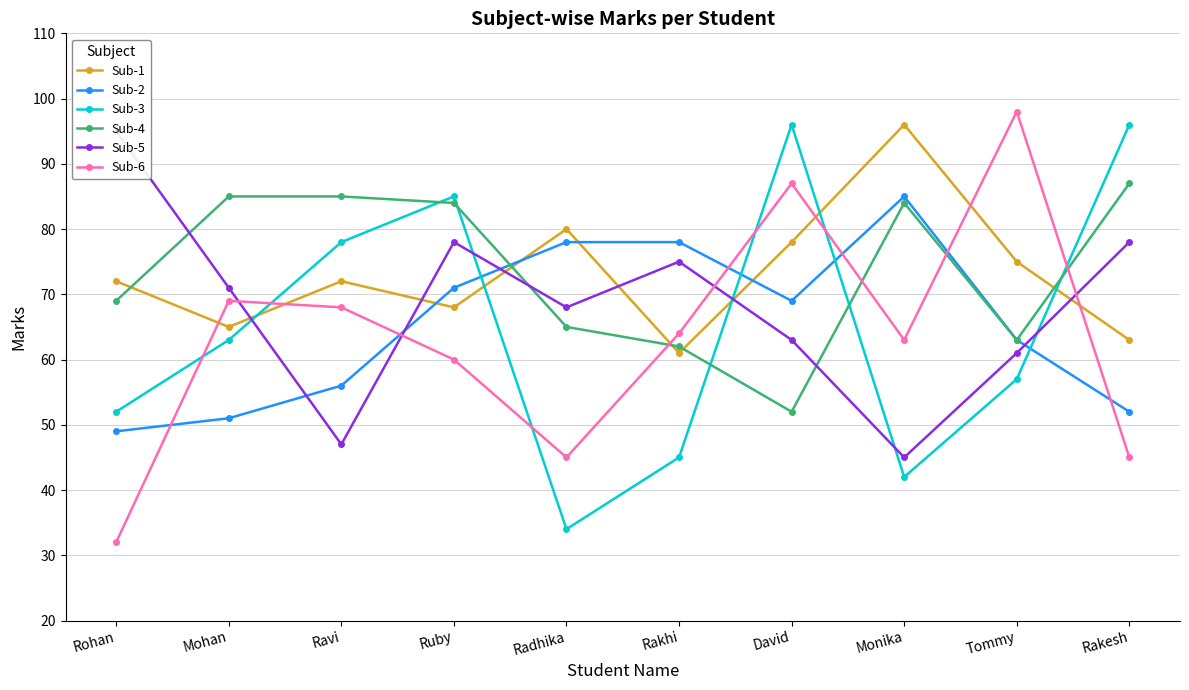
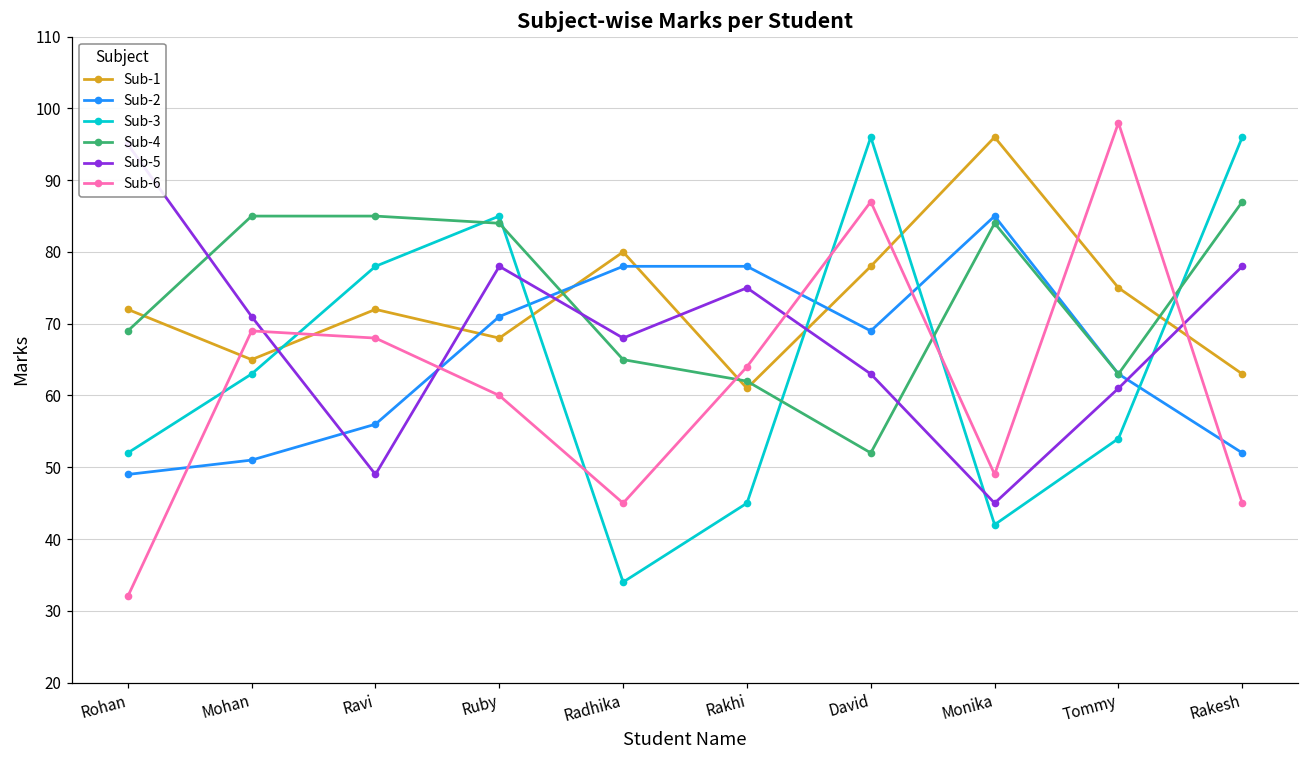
  {
    "Sub-1": {
      "Rohan": 72,
      "Mohan": 65,
      "Ravi": 72,
      "Ruby": 68,
      "Radhika": 80,
      "Rakhi": 61,
      "David": 78,
      "Monika": 96,
      "Tommy": 75,
      "Rakesh": 63
    },
    "Sub-2": {
      "Rohan": 49,
      "Mohan": 51,
      "Ravi": 56,
      "Ruby": 71,
      "Radhika": 78,
      "Rakhi": 78,
      "David": 69,
      "Monika": 85,
      "Rakesh": 52
    },
    "Sub-3": {
      "Rohan": 52,
      "Mohan": 63,
      "Ravi": 78,
      "Ruby": 85,
      "Radhika": 34,
      "Rakhi": 45,
      "David": 96,
      "Monika": 42,
-     "Tommy": 57,
+     "Tommy": 54,
      "Rakesh": 96
    },
    "Sub-4": {
      "Rohan": 69,
      "Mohan": 85,
      "Ravi": 85,
      "Ruby": 84,
      "Radhika": 65,
      "Rakhi": 62,
      "David": 52,
      "Monika": 84,
      "Rakesh": 87
    },
    "Sub-5": {
      "Mohan": 71,
-     "Ravi": 47,
+     "Ravi": 49,
      "Ruby": 78,
      "Radhika": 68,
      "Rakhi": 75,
      "David": 63,
      "Monika": 45,
      "Tommy": 61,
      "Rakesh": 78
    },
    "Sub-6": {
      "Rohan": 32,
      "Mohan": 69,
      "Ravi": 68,
      "Ruby": 60,
      "Radhika": 45,
      "Rakhi": 64,
      "David": 87,
-     "Monika": 63,
+     "Monika": 49,
      "Tommy": 98,
      "Rakesh": 45
    }
  }
